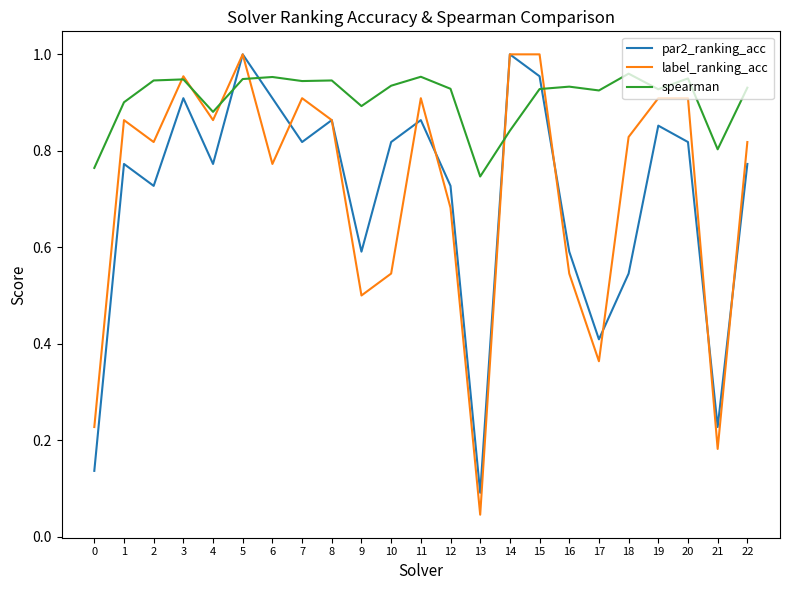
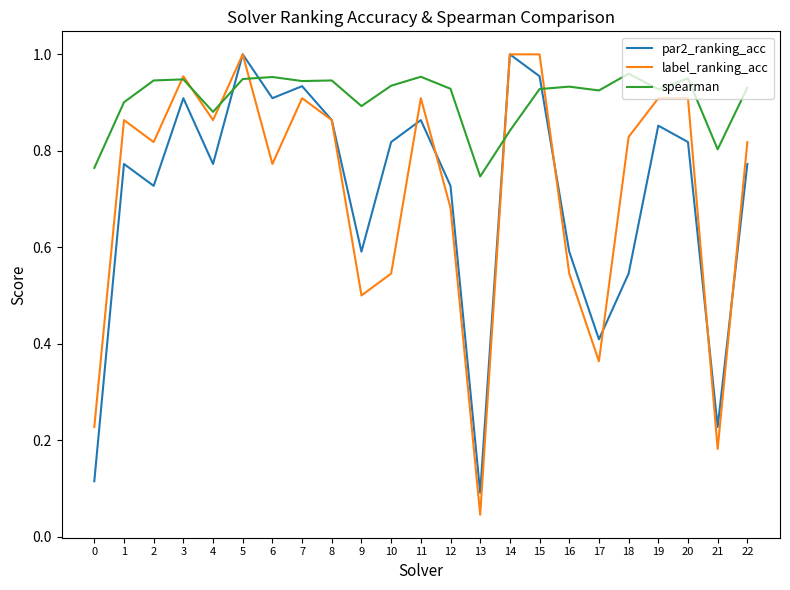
  {
    "par2_ranking_acc": {
-     "0": 0.14,
+     "0": 0.11,
      "1": 0.77,
      "2": 0.73,
      "3": 0.91,
      "4": 0.77,
      "6": 0.91,
-     "7": 0.82,
+     "7": 0.93,
      "9": 0.59,
      "10": 0.82,
      "11": 0.86,
      "12": 0.73,
      "13": 0.09,
      "15": 0.95,
      "16": 0.59,
      "17": 0.41,
      "18": 0.55,
      "19": 0.85,
      "20": 0.82,
      "21": 0.23,
      "22": 0.77
    },
    "label_ranking_acc": {
      "0": 0.23,
      "1": 0.86,
      "2": 0.82,
      "3": 0.95,
      "4": 0.86,
      "6": 0.77,
      "7": 0.91,
      "9": 0.50,
      "10": 0.55,
      "11": 0.91,
      "12": 0.68,
      "13": 0.05,
      "15": 1.00,
      "16": 0.55,
      "17": 0.36,
      "18": 0.83,
      "21": 0.18,
      "22": 0.82
    },
    "spearman": {
      "0": 0.76,
      "1": 0.90,
      "2": 0.95,
      "3": 0.95,
      "4": 0.88,
      "5": 0.95,
      "6": 0.95,
      "7": 0.94,
      "8": 0.95,
      "9": 0.89,
      "10": 0.93,
      "11": 0.95,
      "12": 0.93,
      "13": 0.75,
      "14": 0.84,
      "15": 0.93,
      "16": 0.93,
      "17": 0.93,
      "21": 0.80
    }
  }
